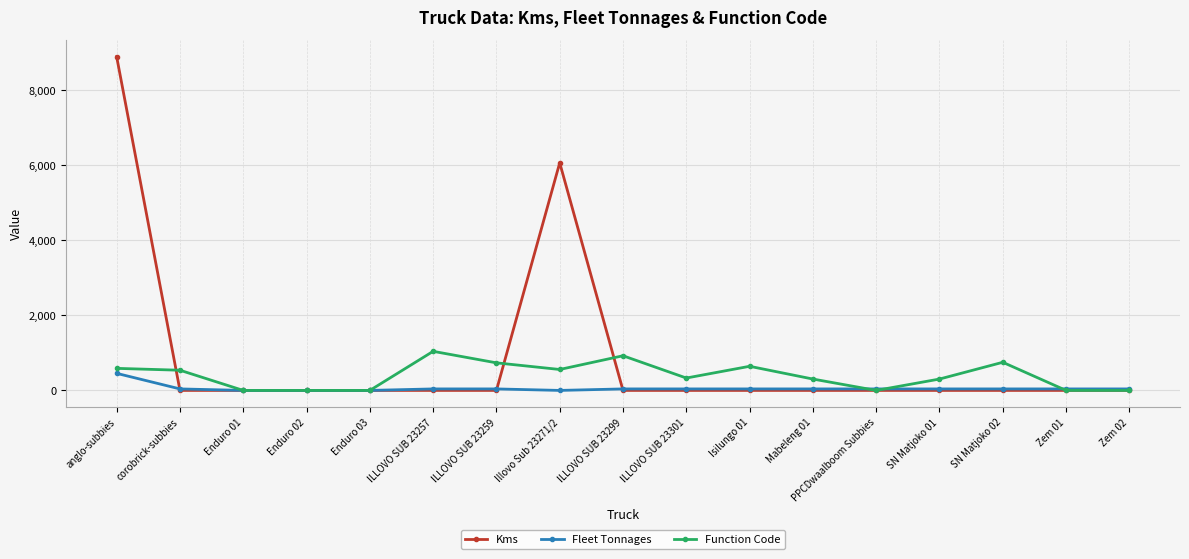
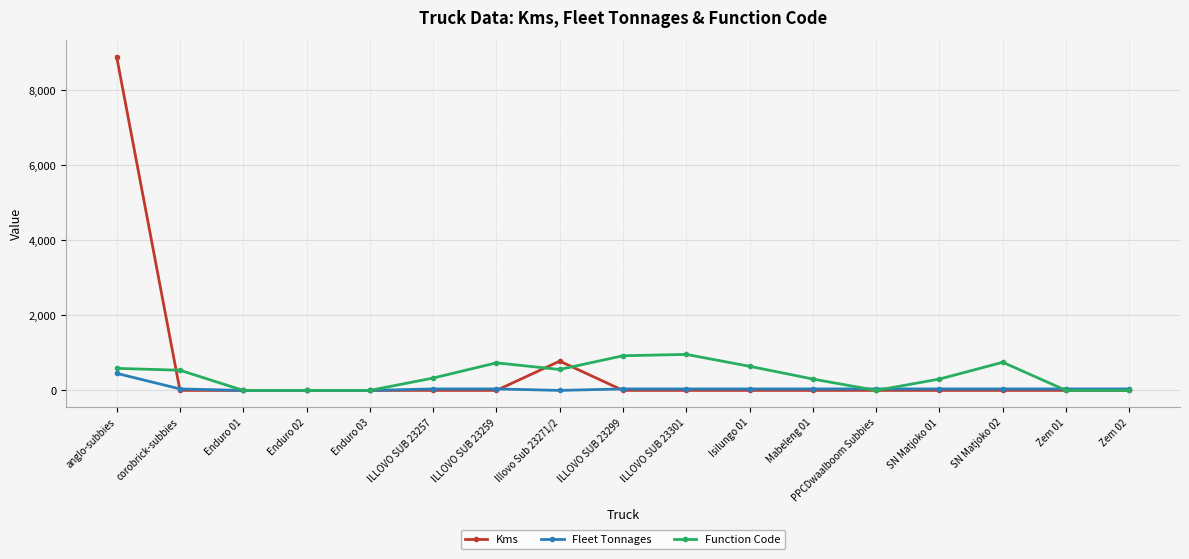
  {
    "Kms": {
      "anglo-subbies": "8,900",
-     "Illovo Sub 23271/2": "6,100"
+     "Illovo Sub 23271/2": "800"
    },
    "Fleet Tonnages": {
      "anglo-subbies": "500",
      "Illovo Sub 23271/2": "0"
    },
    "Function Code": {
      "anglo-subbies": "600",
      "corobrick-subbies": "500",
-     "ILLOVO SUB 23257": "1,000",
+     "ILLOVO SUB 23257": "300",
      "ILLOVO SUB 23259": "700",
      "Illovo Sub 23271/2": "600",
      "ILLOVO SUB 23299": "900",
-     "ILLOVO SUB 23301": "300",
+     "ILLOVO SUB 23301": "1,000",
      "Isilungo 01": "600",
      "Mabeleng 01": "300",
      "SN Matjoko 01": "300",
      "SN Matjoko 02": "800"
    }
  }
